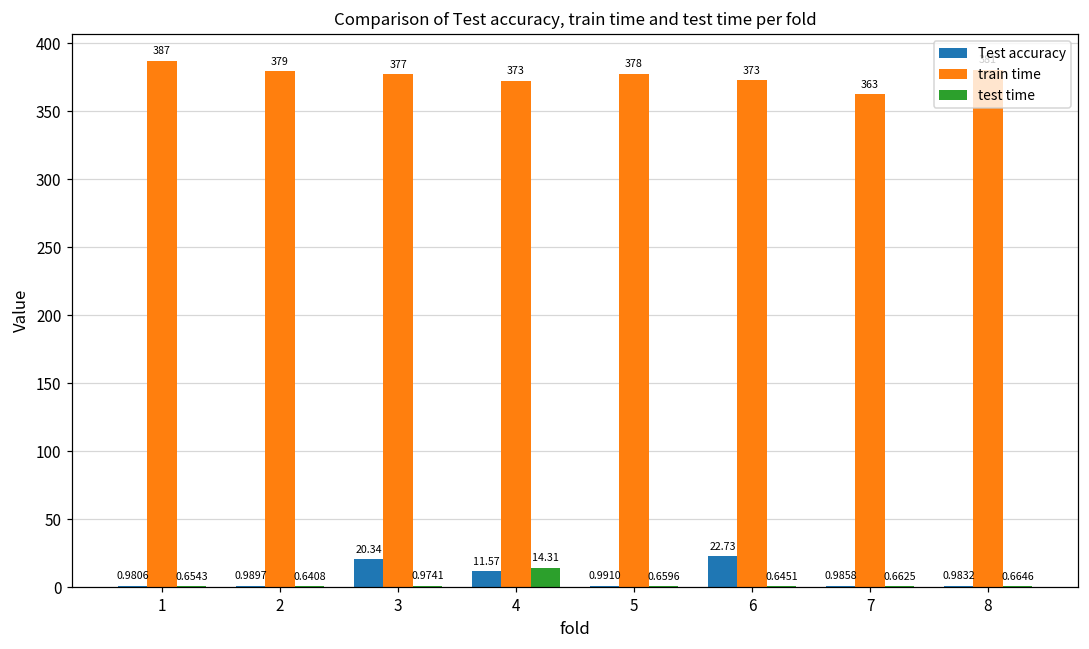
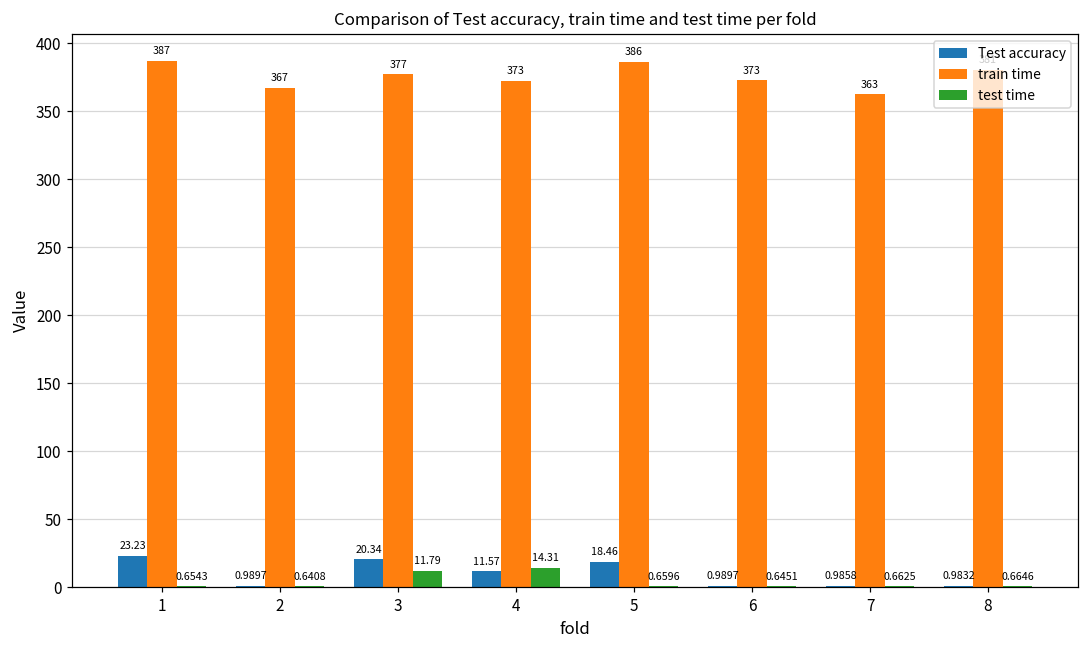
  {
    "Test accuracy": {
-     "1": 0.9806,
+     "1": 23.23,
      "2": 0.9897,
      "3": 20.34,
      "4": 11.57,
-     "5": 0.9910,
-     "6": 22.73,
+     "5": 18.46,
+     "6": 0.9897,
      "7": 0.9858,
      "8": 0.9832
    },
    "train time": {
      "1": 387,
-     "2": 379,
+     "2": 367,
      "3": 377,
      "4": 373,
-     "5": 378,
+     "5": 386,
      "6": 373,
      "7": 363
    },
    "test time": {
      "1": 0.6543,
      "2": 0.6408,
-     "3": 0.9741,
+     "3": 11.79,
      "4": 14.31,
      "5": 0.6596,
      "6": 0.6451,
      "7": 0.6625,
      "8": 0.6646
    }
  }
